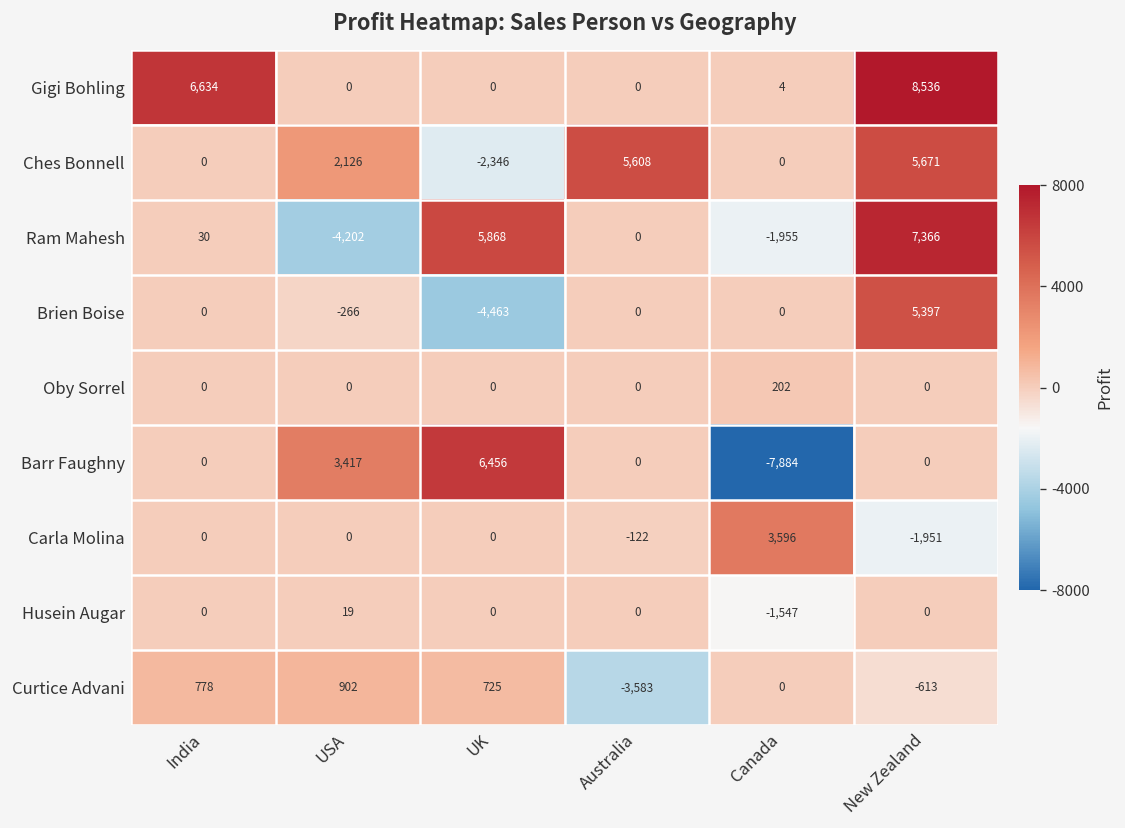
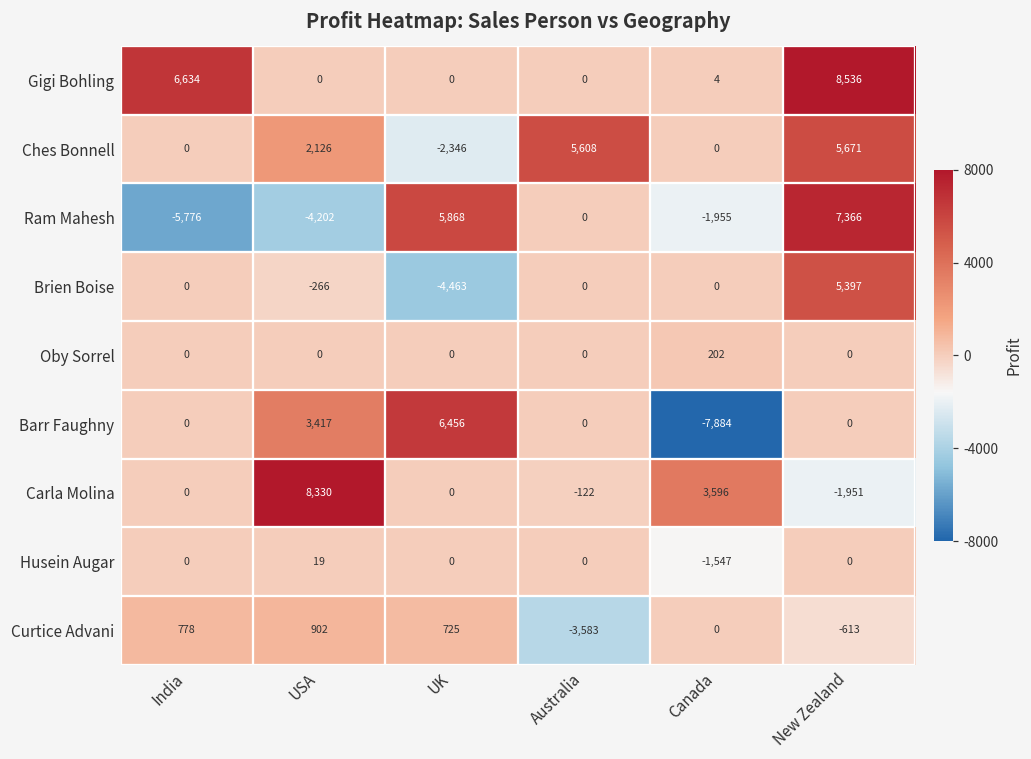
  {
    "Gigi Bohling": {
      "India": "6,634",
      "USA": "0",
      "UK": "0",
      "Australia": "0",
      "Canada": "4",
      "New Zealand": "8,536"
    },
    "Ches Bonnell": {
      "India": "0",
      "USA": "2,126",
      "UK": "-2,346",
      "Australia": "5,608",
      "Canada": "0",
      "New Zealand": "5,671"
    },
    "Ram Mahesh": {
-     "India": "30",
+     "India": "-5,776",
      "USA": "-4,202",
      "UK": "5,868",
      "Australia": "0",
      "Canada": "-1,955",
      "New Zealand": "7,366"
    },
    "Brien Boise": {
      "India": "0",
      "USA": "-266",
      "UK": "-4,463",
      "Australia": "0",
      "Canada": "0",
      "New Zealand": "5,397"
    },
    "Oby Sorrel": {
      "India": "0",
      "USA": "0",
      "UK": "0",
      "Australia": "0",
      "Canada": "202",
      "New Zealand": "0"
    },
    "Barr Faughny": {
      "India": "0",
      "USA": "3,417",
      "UK": "6,456",
      "Australia": "0",
      "Canada": "-7,884",
      "New Zealand": "0"
    },
    "Carla Molina": {
      "India": "0",
-     "USA": "0",
+     "USA": "8,330",
      "UK": "0",
      "Australia": "-122",
      "Canada": "3,596",
      "New Zealand": "-1,951"
    },
    "Husein Augar": {
      "India": "0",
      "USA": "19",
      "UK": "0",
      "Australia": "0",
      "Canada": "-1,547",
      "New Zealand": "0"
    },
    "Curtice Advani": {
      "India": "778",
      "USA": "902",
      "UK": "725",
      "Australia": "-3,583",
      "Canada": "0",
      "New Zealand": "-613"
    }
  }
